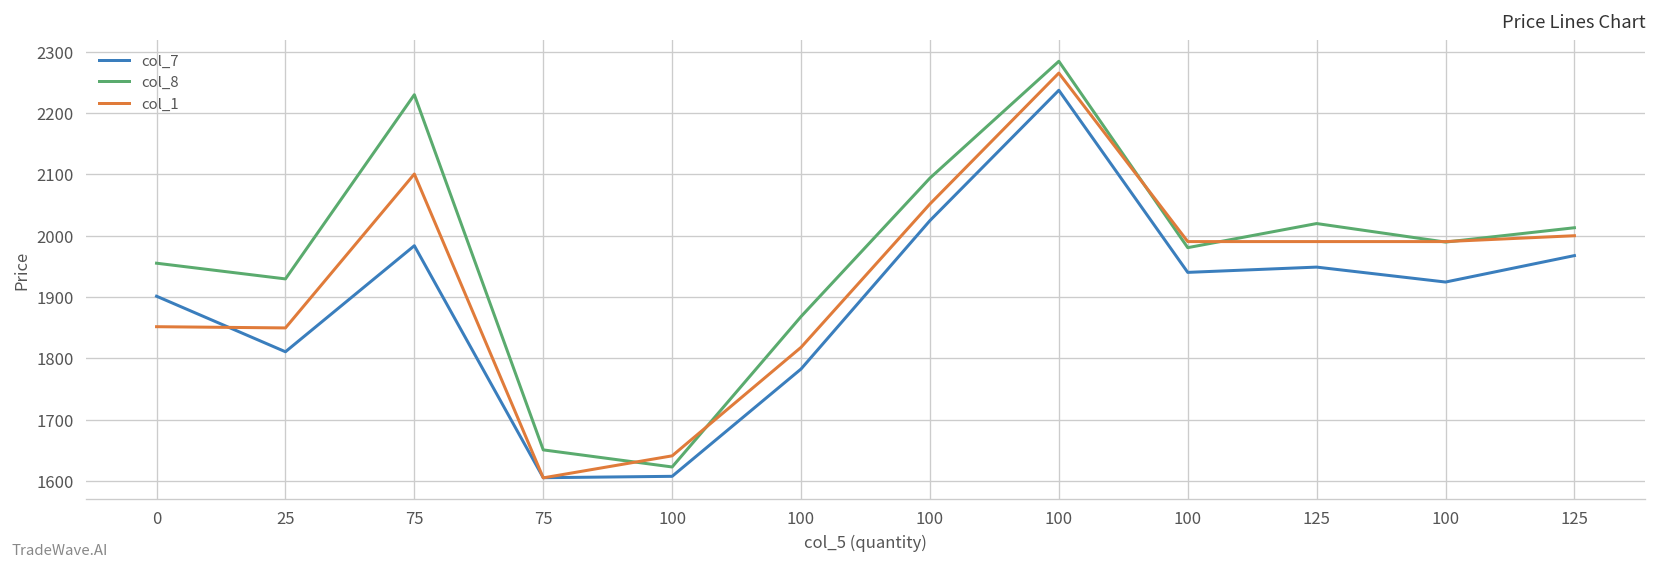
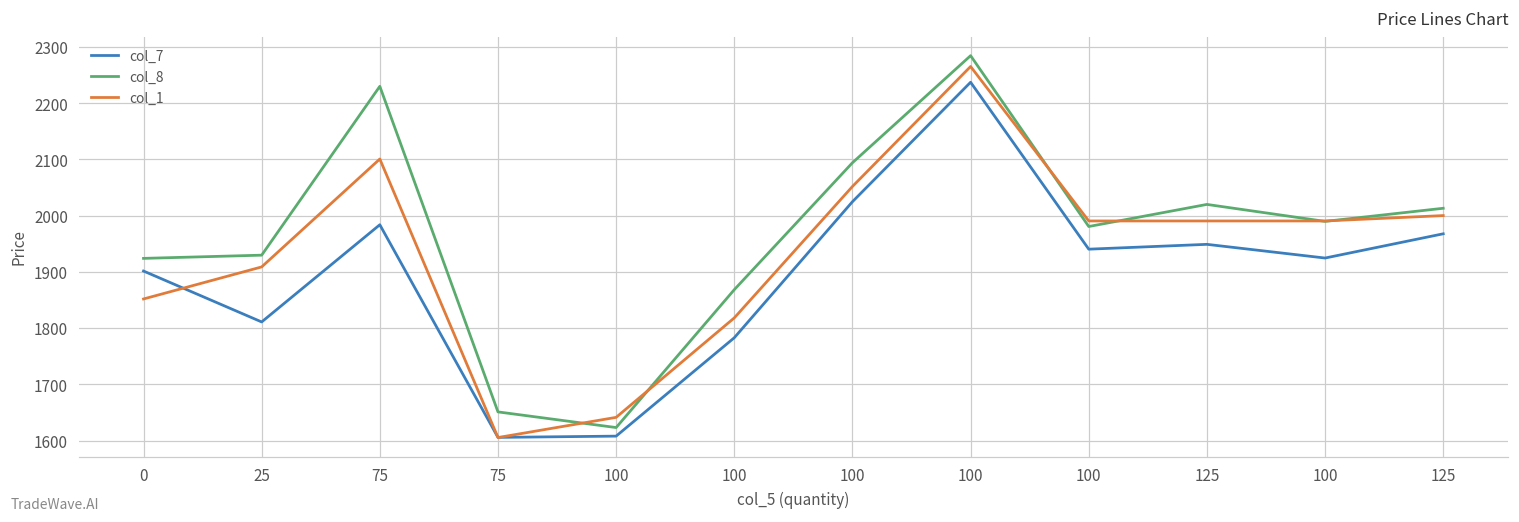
  {
    "col_7": {
      "0": 1900,
      "25": 1810
    },
    "col_8": {
-     "0": 1960,
+     "0": 1920,
      "25": 1930
    },
    "col_1": {
      "0": 1850,
-     "25": 1850
+     "25": 1910
    }
  }
